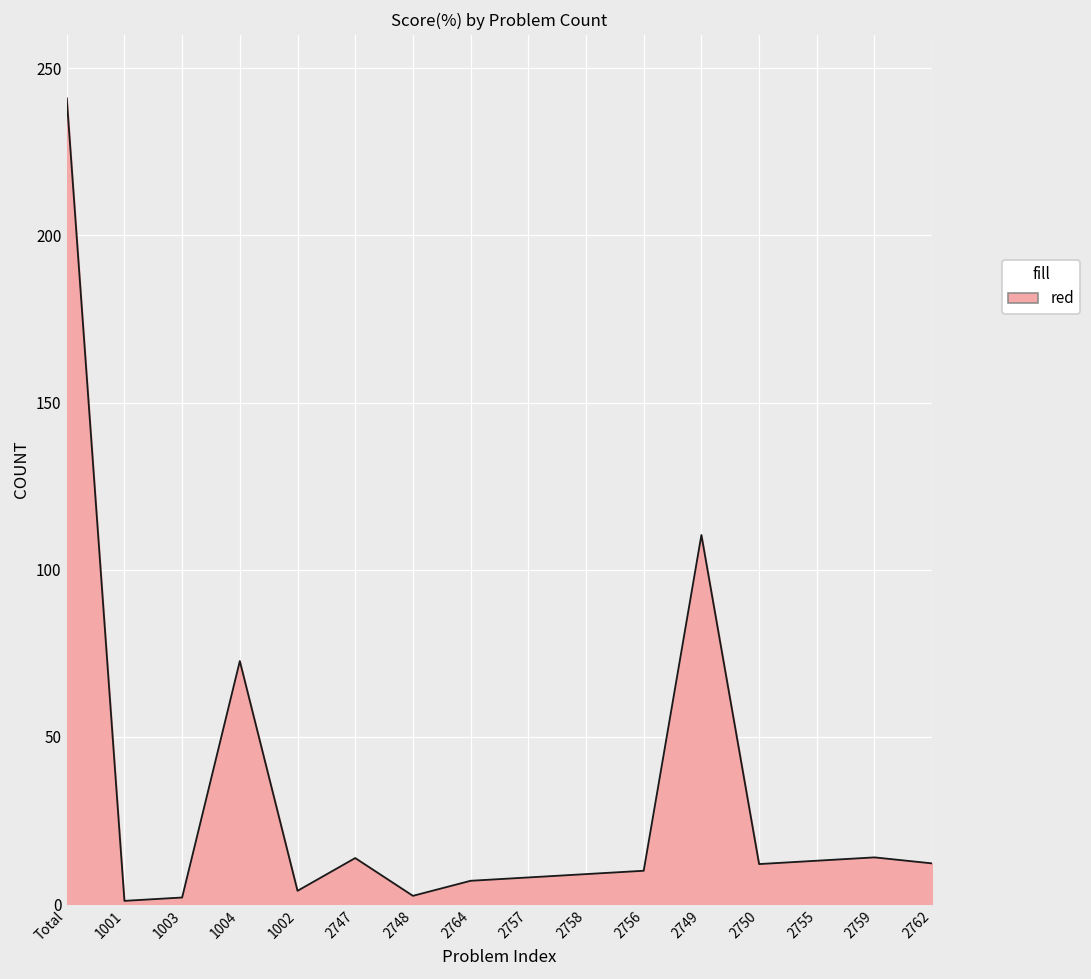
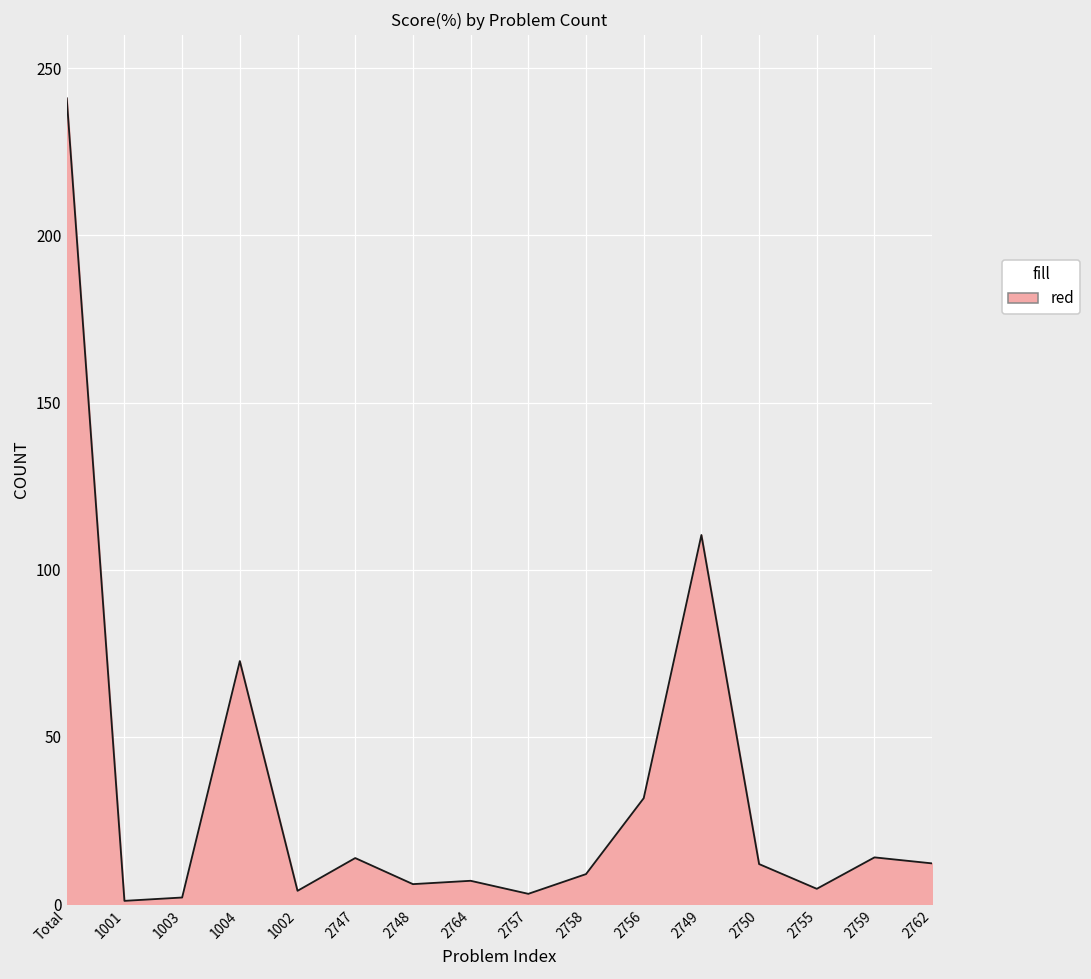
  {
    "Total": 241,
    "1001": 1,
    "1003": 2,
    "1004": 73,
    "1002": 4,
    "2747": 14,
-   "2748": 3,
+   "2748": 6,
    "2764": 7,
-   "2757": 8,
+   "2757": 3,
    "2758": 9,
-   "2756": 10,
+   "2756": 32,
    "2749": 110,
    "2750": 12,
-   "2755": 13,
+   "2755": 5,
    "2759": 14,
    "2762": 12
  }
